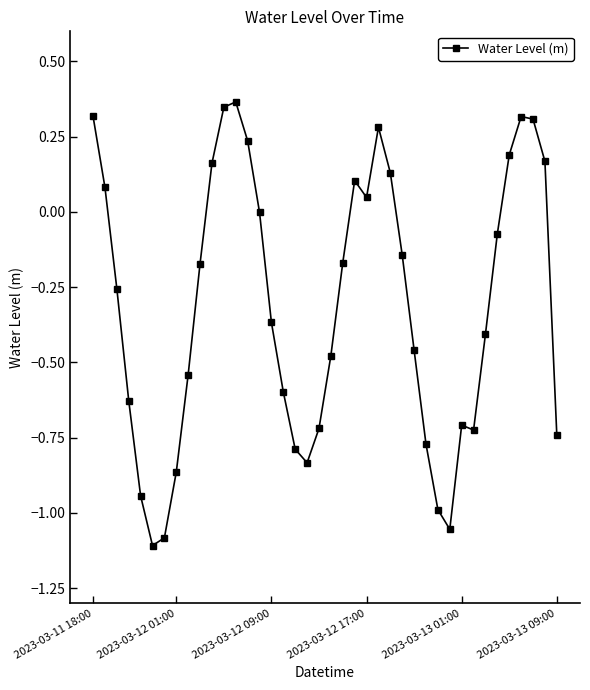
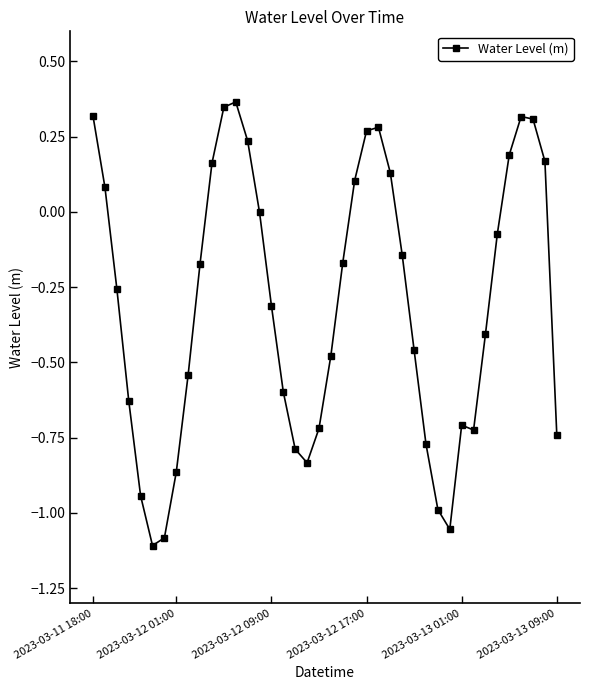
  {
    "2023-03-11 18:00": 0.32,
    "2023-03-12 01:00": -0.86,
-   "2023-03-12 09:00": -0.37,
-   "2023-03-12 17:00": 0.05,
+   "2023-03-12 09:00": -0.31,
+   "2023-03-12 17:00": 0.27,
    "2023-03-13 01:00": -0.71,
    "2023-03-13 09:00": -0.74
  }
